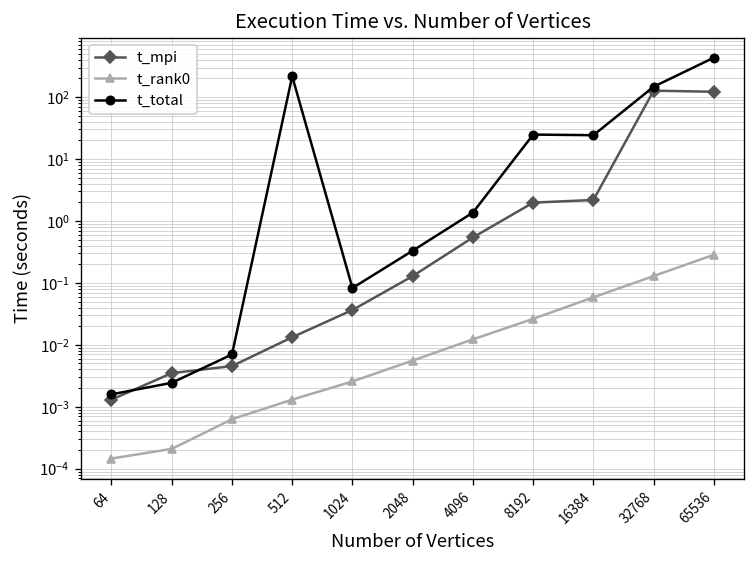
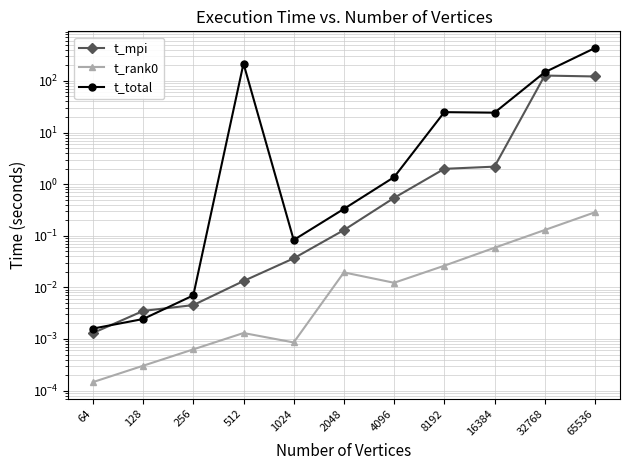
  {
    "t_mpi": {
      "64": 0.0013,
      "128": 0.003,
      "256": 0.005,
      "512": 0.013,
      "1024": 0.04,
      "2048": 0.13,
      "4096": 0.5,
      "8192": 2.0,
      "16384": 2.2,
      "32768": 130,
      "65536": 120
    },
    "t_rank0": {
      "64": 0.00015,
-     "128": 0.00021,
+     "128": 0.0003,
      "256": 0.0006,
      "512": 0.0013,
-     "1024": 0.003,
-     "2048": 0.006,
+     "1024": 0.0009,
+     "2048": 0.019,
      "4096": 0.012,
      "8192": 0.03,
      "16384": 0.06,
      "32768": 0.13,
      "65536": 0.3
    },
    "t_total": {
      "64": 0.0016,
      "128": 0.002,
      "256": 0.007,
      "512": 220,
      "1024": 0.08,
      "2048": 0.3,
      "4096": 1.4,
      "8192": 20,
      "16384": 20,
      "32768": 150,
      "65536": 400
    }
  }
